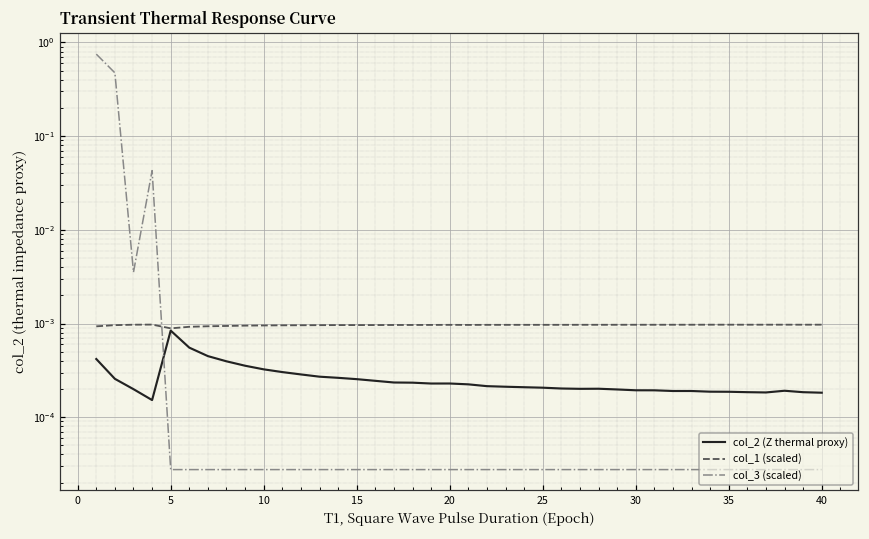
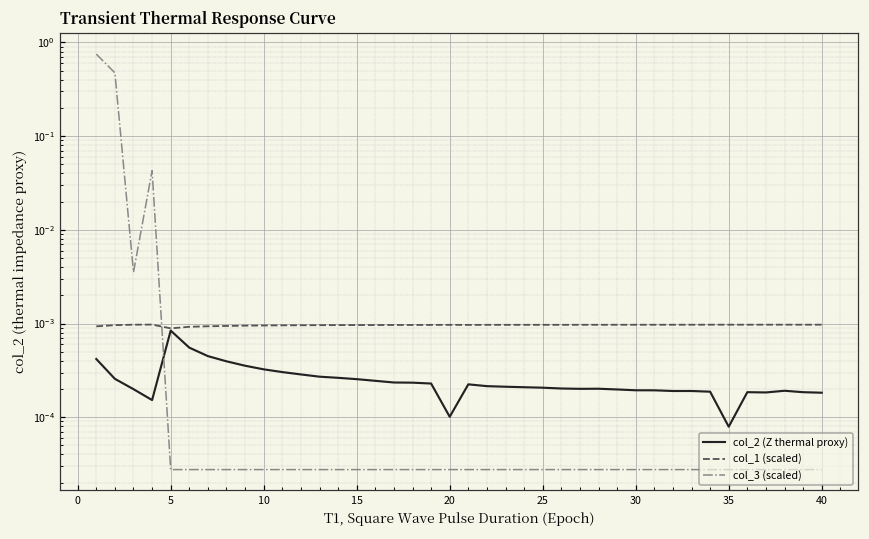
  {
    "col_2 (Z thermal proxy)": {
      "10": 0.00032,
      "15": 0.00025,
-     "20": 0.00023,
+     "20": 0.00010,
      "25": 0.00021,
      "30": 0.00019,
-     "35": 0.00019,
+     "35": 0.00008,
      "40": 0.00018
    },
    "col_1 (scaled)": {
      "10": 0.0010,
      "15": 0.0010,
      "20": 0.0010,
      "25": 0.0010,
      "30": 0.0010,
      "35": 0.0010,
      "40": 0.0010
    },
    "col_3 (scaled)": {
      "5": 0.000028,
      "10": 0.000028,
      "15": 0.000028,
      "20": 0.000028,
      "25": 0.000028,
      "30": 0.000028
    }
  }
